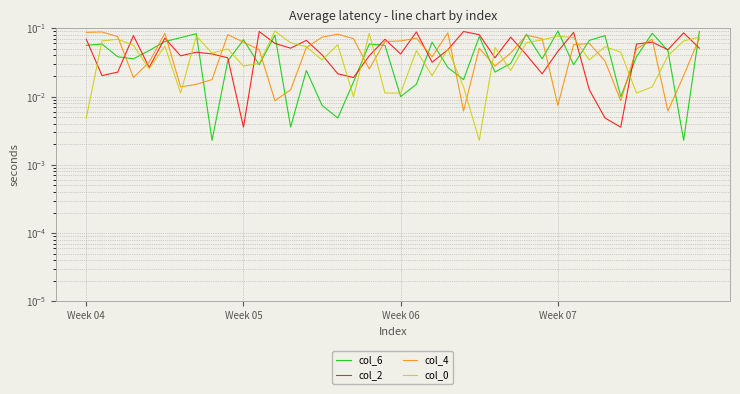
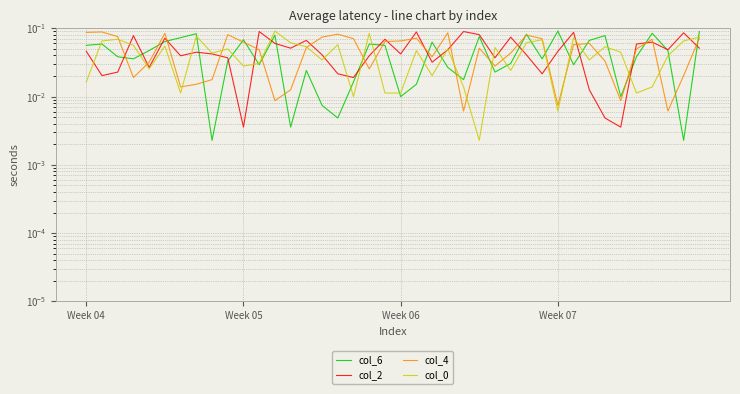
  {
    "col_6": {
      "Week 04": 0.06,
      "Week 06": 0.010,
      "Week 07": 0.09
    },
    "col_2": {
-     "Week 04": 0.07,
+     "Week 04": 0.05,
      "Week 05": 0.004,
      "Week 06": 0.04,
      "Week 07": 0.05
    },
    "col_4": {
      "Week 04": 0.09,
      "Week 06": 0.07,
      "Week 07": 0.007
    },
    "col_0": {
-     "Week 04": 0.005,
+     "Week 04": 0.016,
      "Week 05": 0.028,
      "Week 06": 0.011,
-     "Week 07": 0.08
+     "Week 07": 0.006
    }
  }
